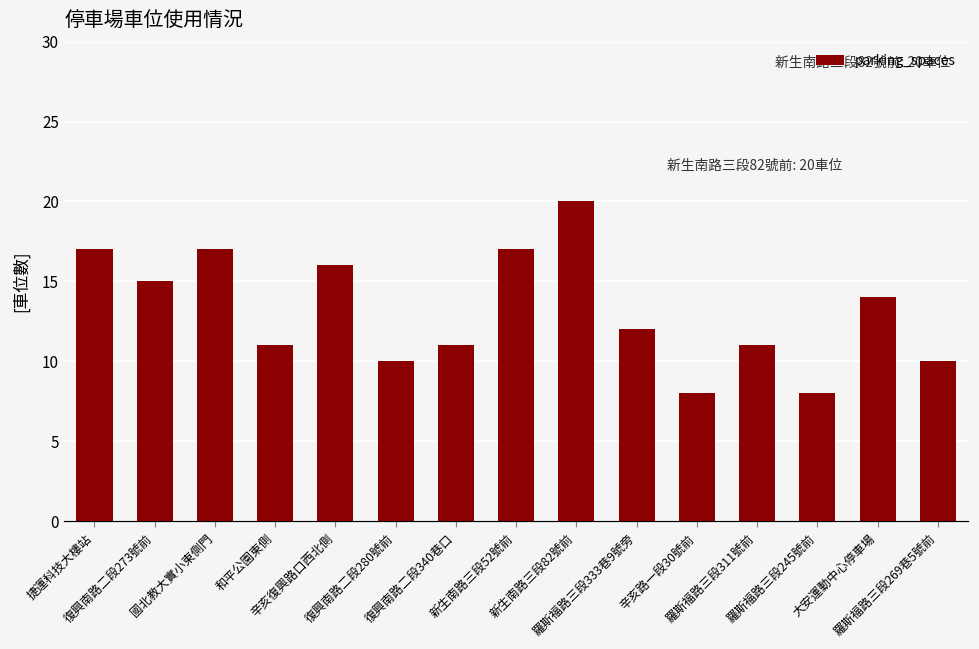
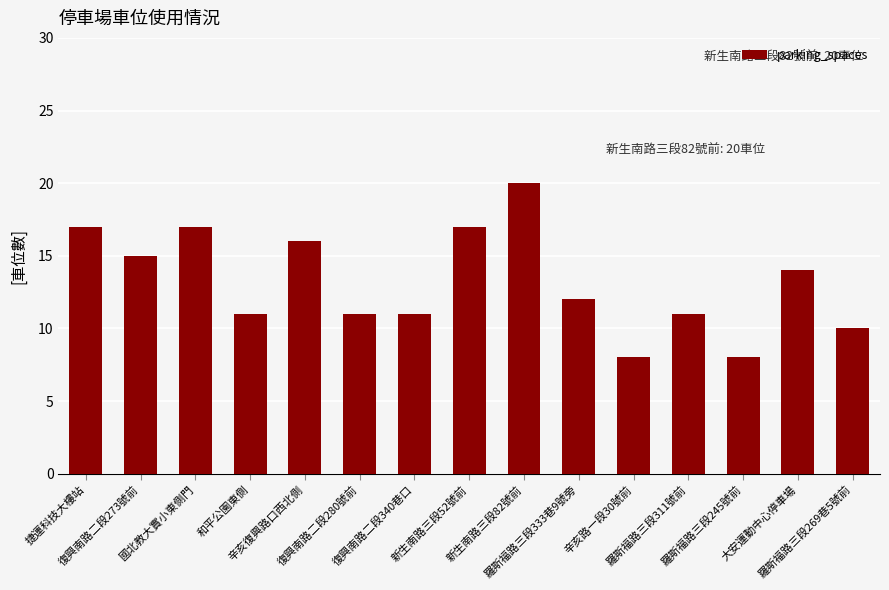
  {
    "捷運科技大樓站": 17,
    "復興南路二段273號前": 15,
    "國北教大實小東側門": 17,
    "和平公園東側": 11,
    "辛亥復興路口西北側": 16,
-   "復興南路二段280號前": 10,
+   "復興南路二段280號前": 11,
    "復興南路二段340巷口": 11,
    "新生南路三段52號前": 17,
    "新生南路三段82號前": 20,
    "羅斯福路三段333巷9號旁": 12,
    "辛亥路一段30號前": 8,
    "羅斯福路三段311號前": 11,
    "羅斯福路三段245號前": 8,
    "大安運動中心停車場": 14,
    "羅斯福路三段269巷5號前": 10
  }
